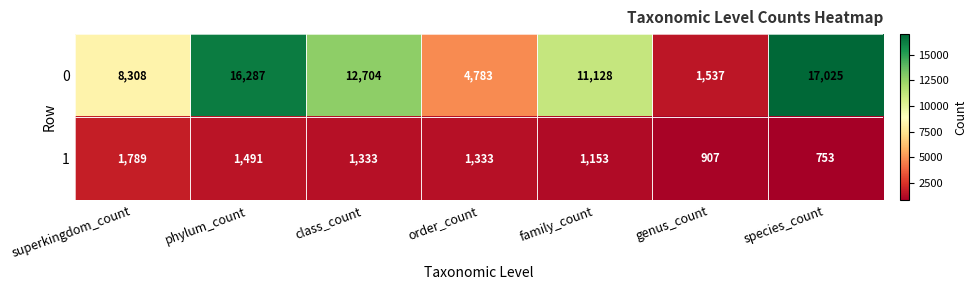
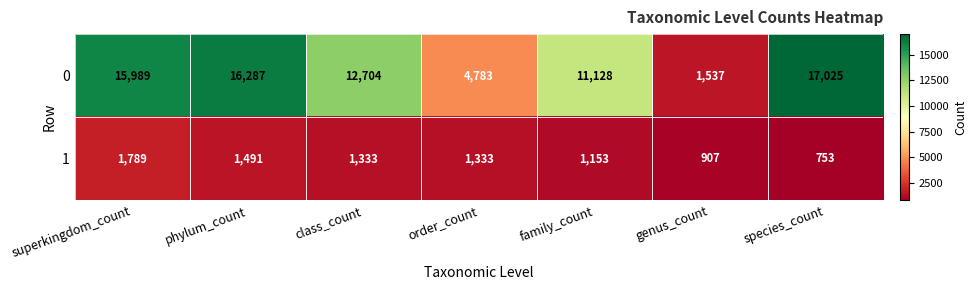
  {
    "0": {
-     "superkingdom_count": "8,308",
+     "superkingdom_count": "15,989",
      "phylum_count": "16,287",
      "class_count": "12,704",
      "order_count": "4,783",
      "family_count": "11,128",
      "genus_count": "1,537",
      "species_count": "17,025"
    },
    "1": {
      "superkingdom_count": "1,789",
      "phylum_count": "1,491",
      "class_count": "1,333",
      "order_count": "1,333",
      "family_count": "1,153",
      "genus_count": "907",
      "species_count": "753"
    }
  }
